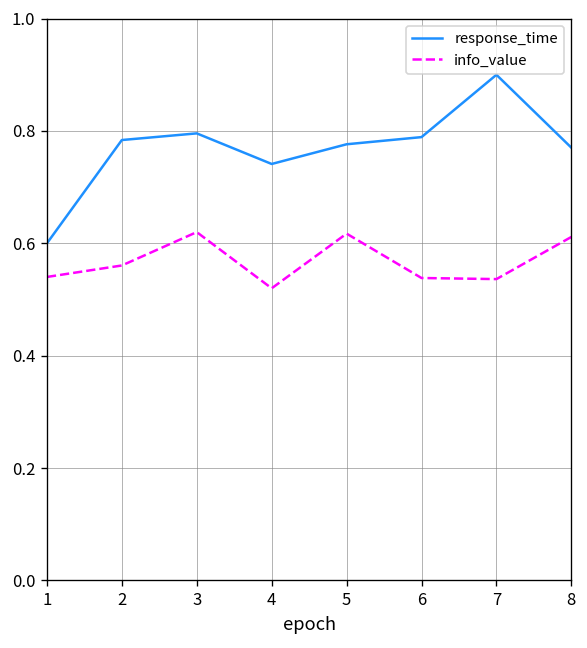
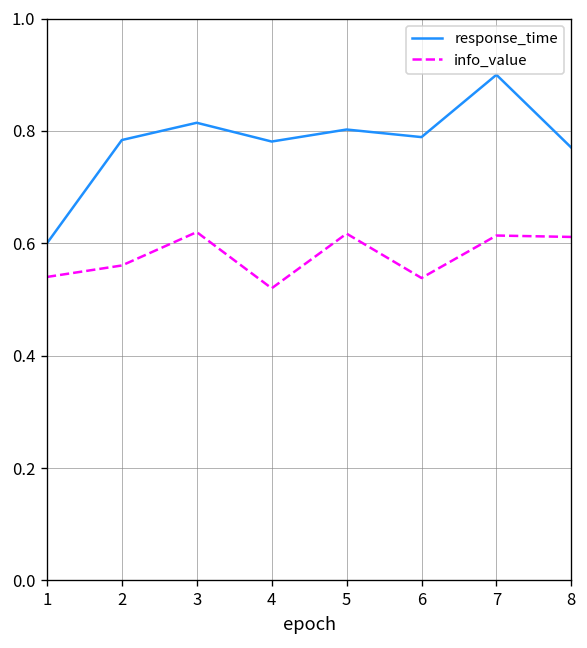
  {
    "response_time": {
      "1": 0.60,
      "2": 0.78,
-     "3": 0.80,
-     "4": 0.74,
-     "5": 0.78,
+     "3": 0.81,
+     "4": 0.78,
+     "5": 0.80,
      "6": 0.79,
      "8": 0.77
    },
    "info_value": {
      "1": 0.54,
      "2": 0.56,
      "3": 0.62,
      "4": 0.52,
      "5": 0.62,
      "6": 0.54,
-     "7": 0.54,
+     "7": 0.61,
      "8": 0.61
    }
  }
